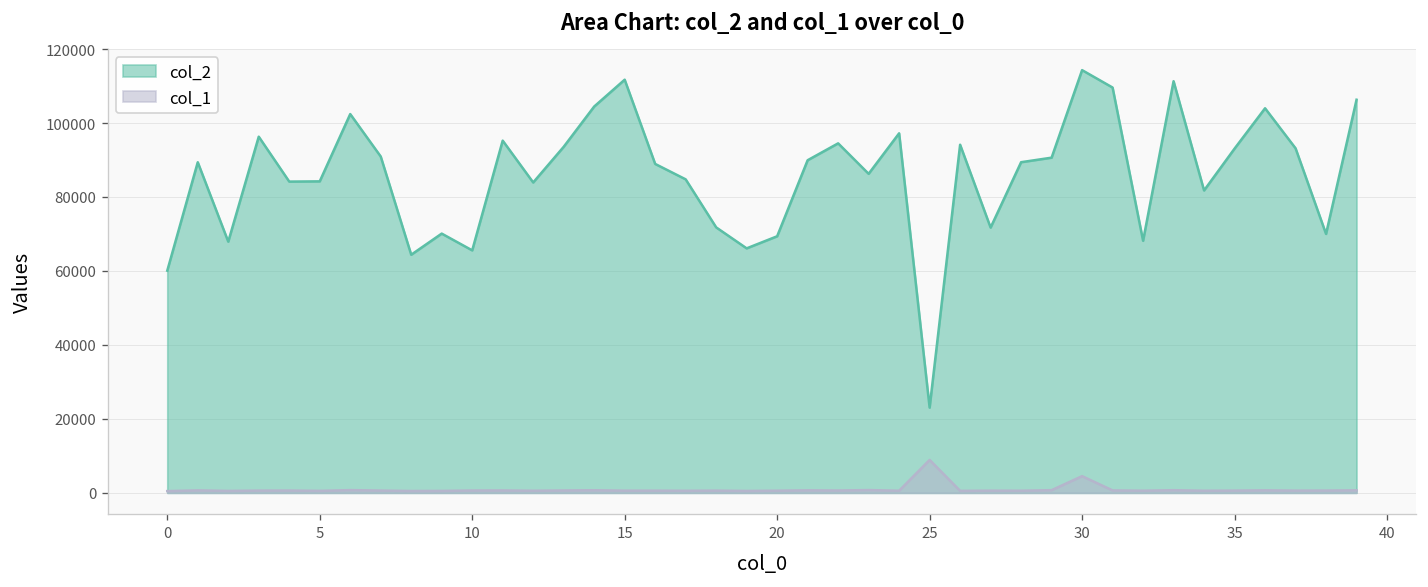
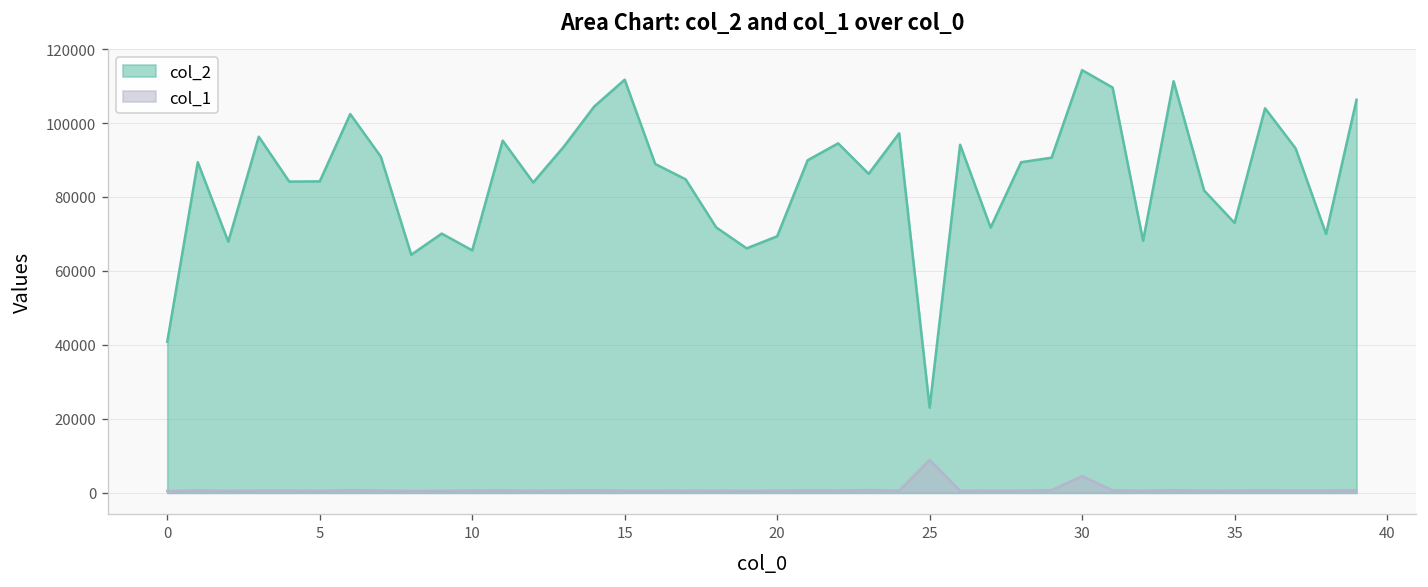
  {
    "col_2": {
-     "0": 60000,
+     "0": 41000,
      "5": 84000,
      "10": 66000,
      "15": 112000,
      "20": 69000,
      "25": 23000,
      "30": 114000,
-     "35": 93000
+     "35": 73000
    },
    "col_1": {
      "0": 0,
      "5": 1000,
      "10": 1000,
      "15": 1000,
      "20": 1000,
      "25": 9000,
      "30": 5000,
      "35": 1000
    }
  }
